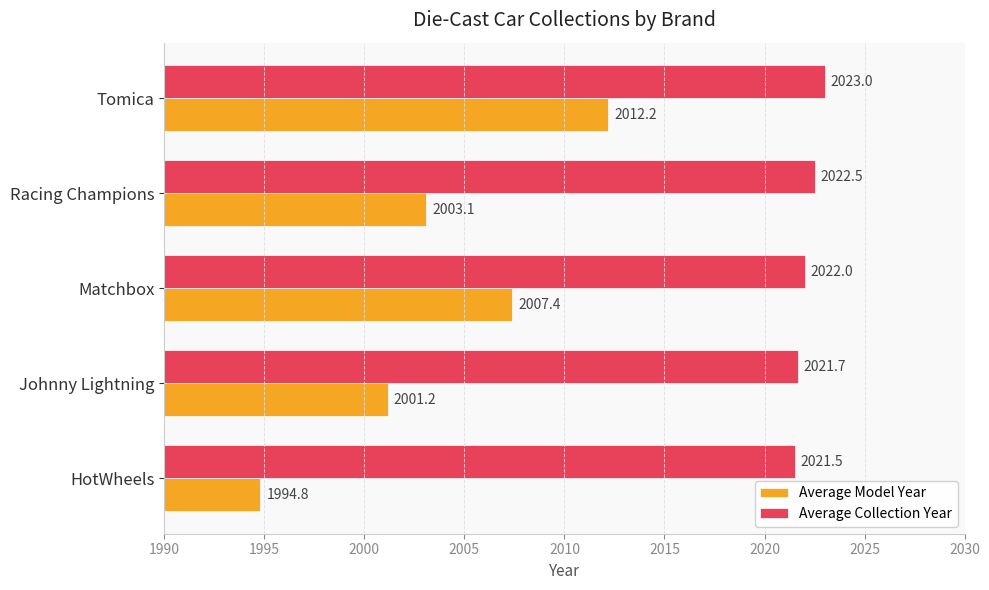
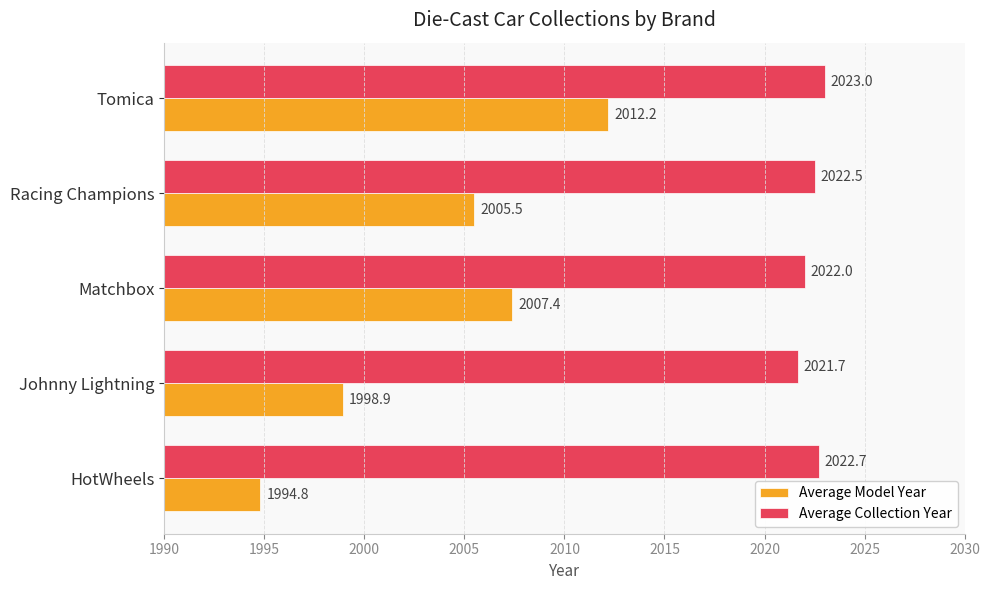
  {
    "Average Model Year": {
      "Tomica": 2012.2,
-     "Racing Champions": 2003.1,
+     "Racing Champions": 2005.5,
      "Matchbox": 2007.4,
-     "Johnny Lightning": 2001.2,
+     "Johnny Lightning": 1998.9,
      "HotWheels": 1994.8
    },
    "Average Collection Year": {
      "Tomica": 2023.0,
      "Racing Champions": 2022.5,
      "Matchbox": 2022.0,
      "Johnny Lightning": 2021.7,
-     "HotWheels": 2021.5
+     "HotWheels": 2022.7
    }
  }
